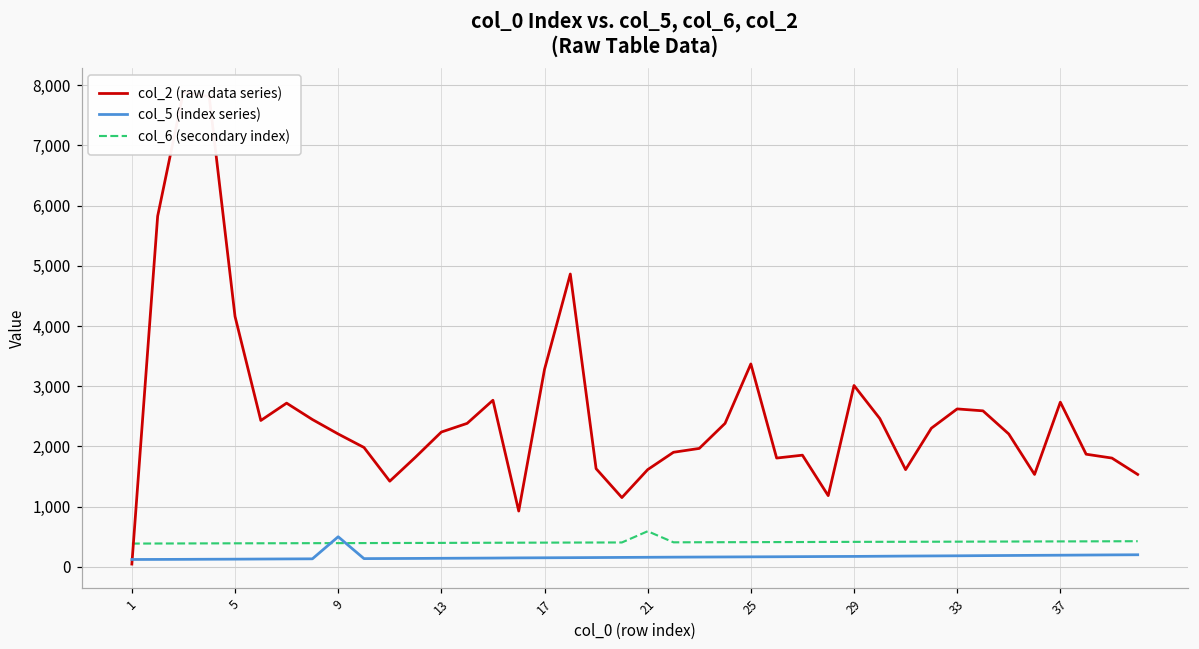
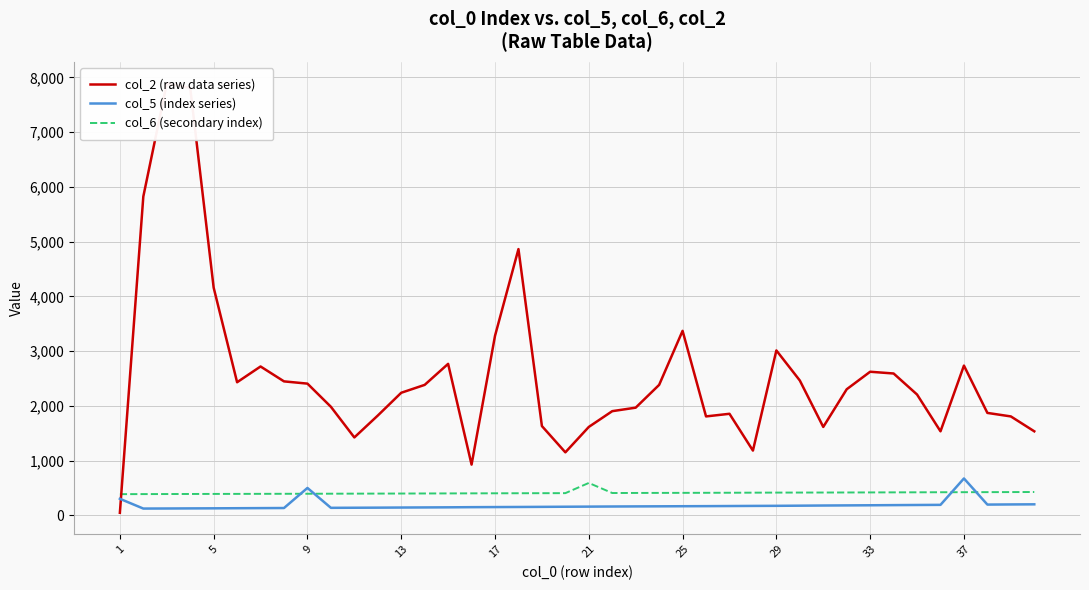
  {
    "col_2 (raw data series)": {
      "1": "0",
      "5": "4,200",
-     "9": "2,200",
+     "9": "2,400",
      "13": "2,200",
      "17": "3,300",
      "21": "1,600",
      "25": "3,400",
      "29": "3,000",
      "33": "2,600",
      "37": "2,700"
    },
    "col_5 (index series)": {
-     "1": "100",
+     "1": "300",
      "5": "100",
      "9": "500",
      "13": "100",
      "17": "200",
      "21": "200",
      "25": "200",
      "29": "200",
      "33": "200",
-     "37": "200"
+     "37": "700"
    },
    "col_6 (secondary index)": {
      "1": "400",
      "5": "400",
      "9": "400",
      "13": "400",
      "17": "400",
      "21": "600",
      "25": "400",
      "29": "400",
      "33": "400",
      "37": "400"
    }
  }
